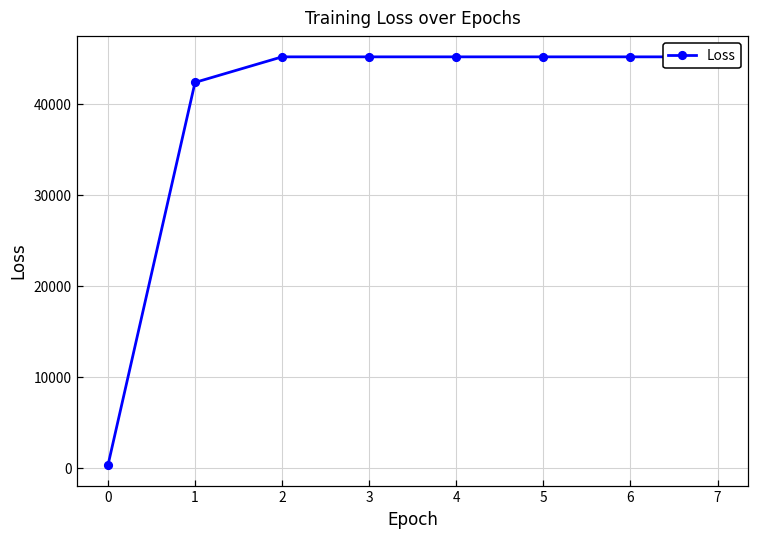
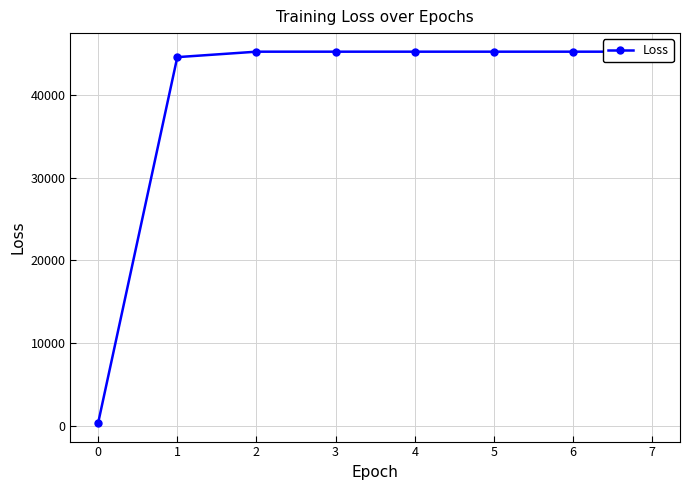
  {
    "0": 0,
-   "1": 42000,
+   "1": 45000,
    "2": 45000,
    "3": 45000,
    "4": 45000,
    "5": 45000,
    "6": 45000
  }
